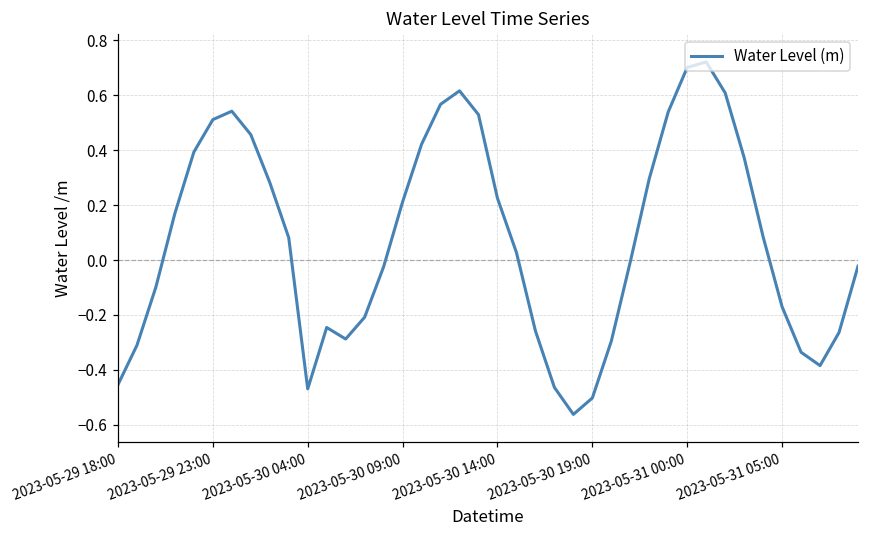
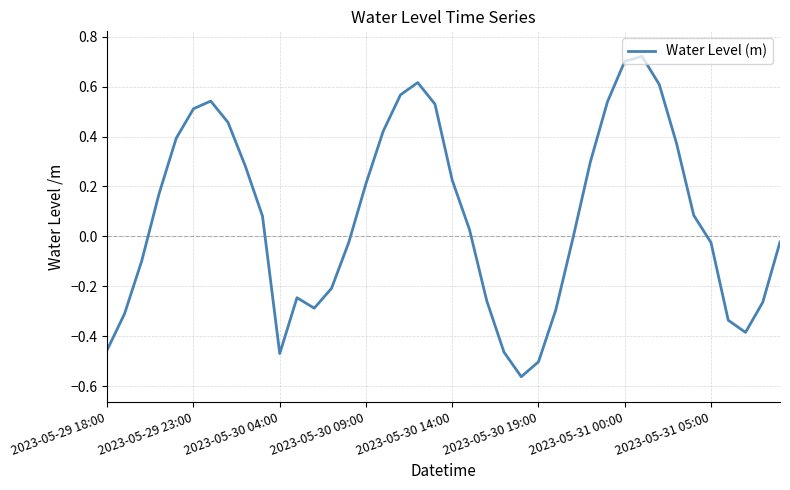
  {
    "2023-05-29 18:00": -0.45,
    "2023-05-29 23:00": 0.51,
    "2023-05-30 04:00": -0.47,
    "2023-05-30 09:00": 0.21,
    "2023-05-30 14:00": 0.22,
    "2023-05-30 19:00": -0.50,
-   "2023-05-31 05:00": -0.17
+   "2023-05-31 05:00": -0.02
  }
